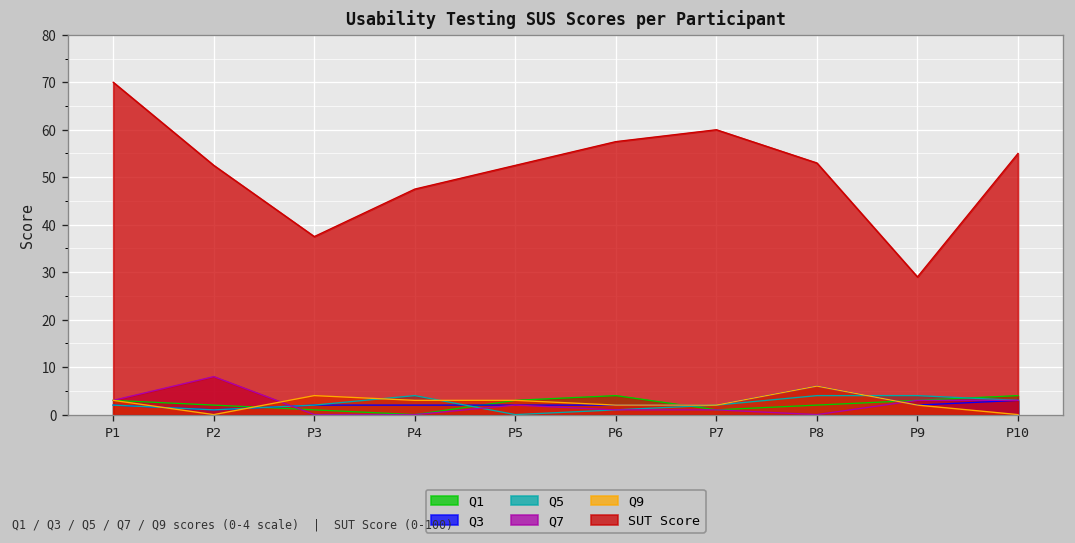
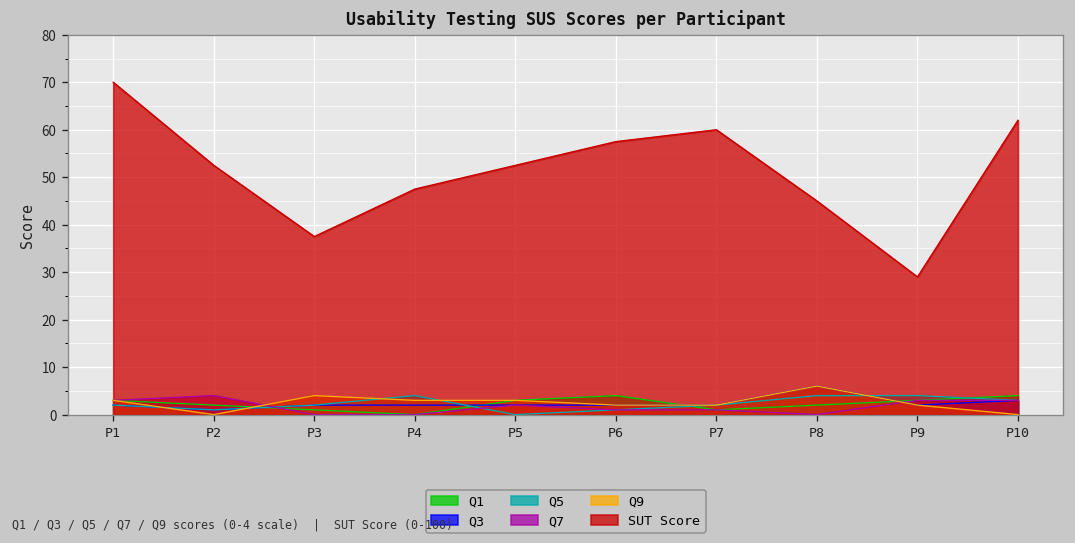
  {
    "Q1": {
      "P2": 2,
      "P3": 1,
      "P6": 4,
      "P8": 2,
      "P10": 4
    },
    "Q3": {
      "P4": 2
    },
    "Q5": {
      "P4": 4,
      "P5": 0,
      "P8": 4,
      "P9": 4
    },
    "Q7": {
-     "P2": 8,
+     "P2": 4,
      "P3": 0,
      "P8": 0
    },
    "Q9": {
      "P2": 0,
      "P3": 4,
      "P4": 3,
      "P10": 0
    },
    "SUT Score": {
      "P1": 70,
      "P2": 53,
      "P3": 38,
      "P4": 48,
      "P5": 53,
      "P6": 58,
      "P7": 60,
-     "P8": 53,
+     "P8": 45,
      "P9": 29,
-     "P10": 55
+     "P10": 62
    }
  }
